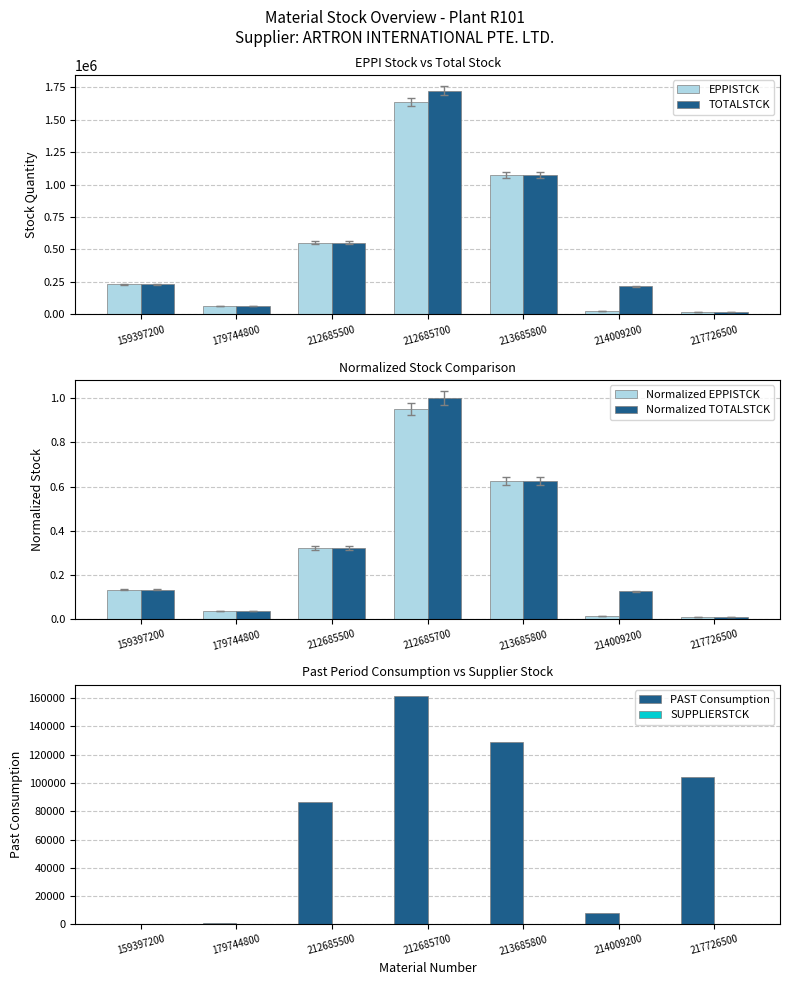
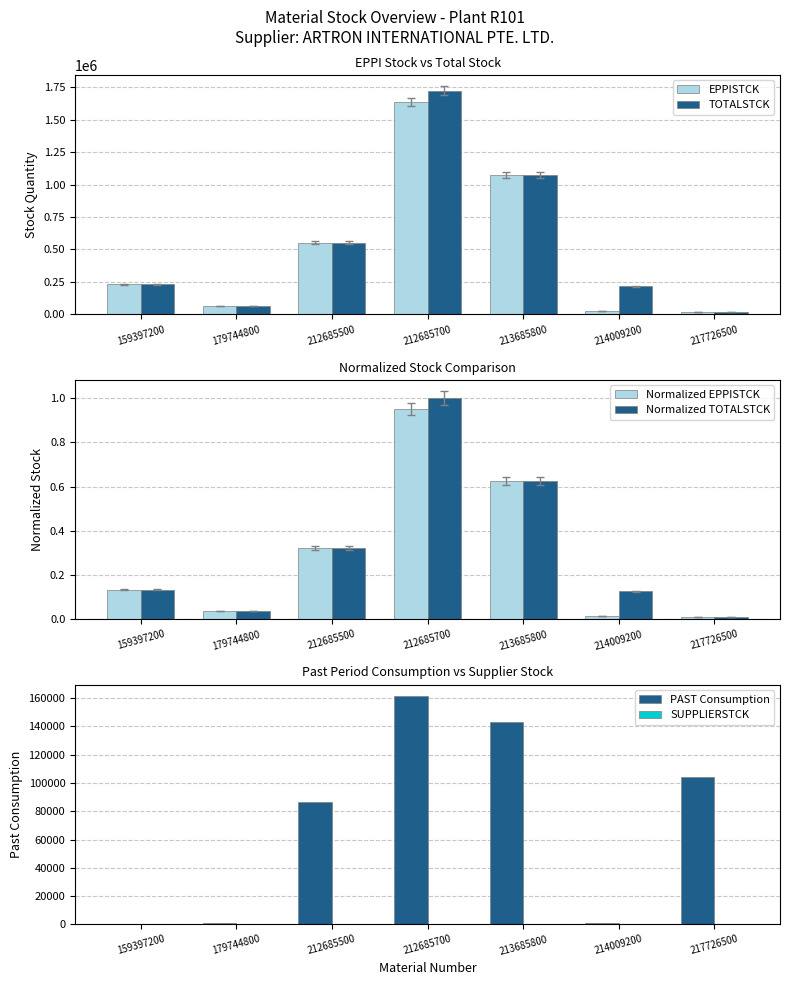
  {
    "EPPI Stock vs Total Stock": {
      "EPPISTCK": {
        "159397200": 230000,
        "179744800": 70000,
        "212685500": 550000,
        "212685700": 1640000,
        "213685800": 1070000,
        "214009200": 30000
      }
    },
    "Normalized Stock Comparison": {
      "Normalized EPPISTCK": {
        "159397200": 0.13,
        "179744800": 0.04,
        "212685500": 0.32,
        "212685700": 0.95,
        "213685800": 0.62,
        "214009200": 0.02
      }
    },
    "Past Period Consumption vs Supplier Stock": {
      "PAST Consumption": {
        "212685500": 86000,
        "212685700": 161000,
-       "213685800": 129000,
-       "214009200": 8000,
+       "213685800": 143000,
+       "214009200": 1000,
        "217726500": 104000
      },
      "SUPPLIERSTCK": {
        "159397200": 0,
        "179744800": 0,
        "212685500": 0,
        "212685700": 0,
        "213685800": 0,
        "214009200": 0,
        "217726500": 0
      }
    }
  }
